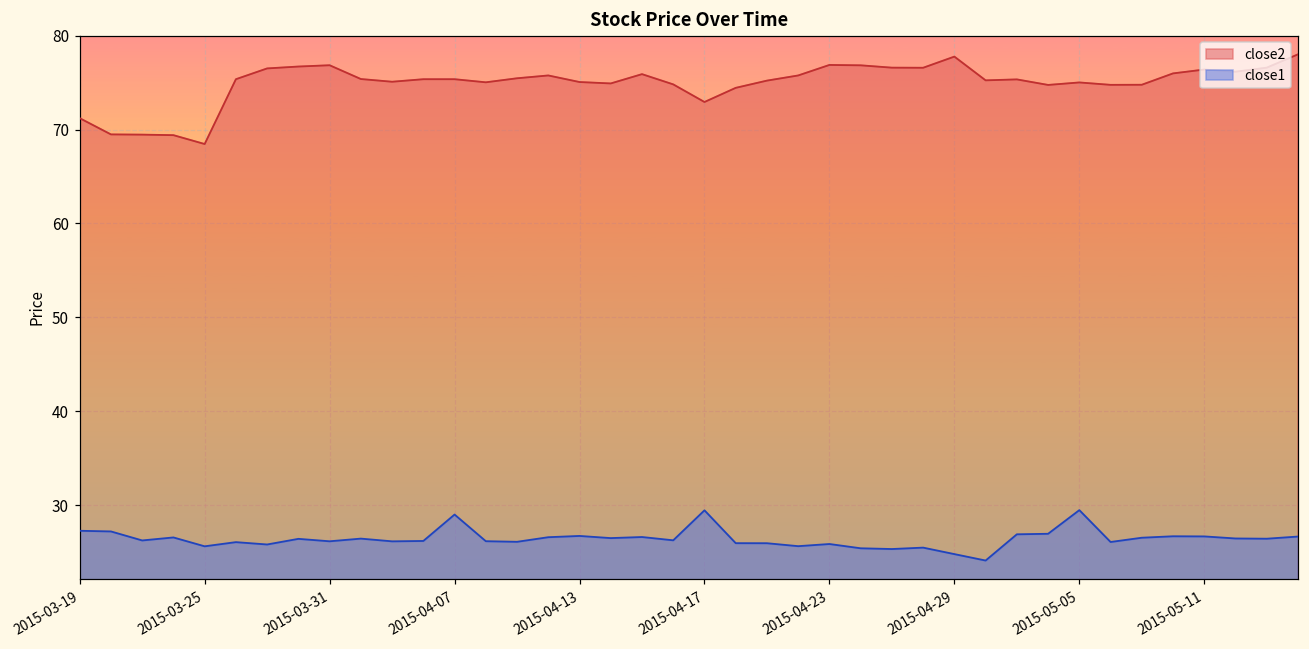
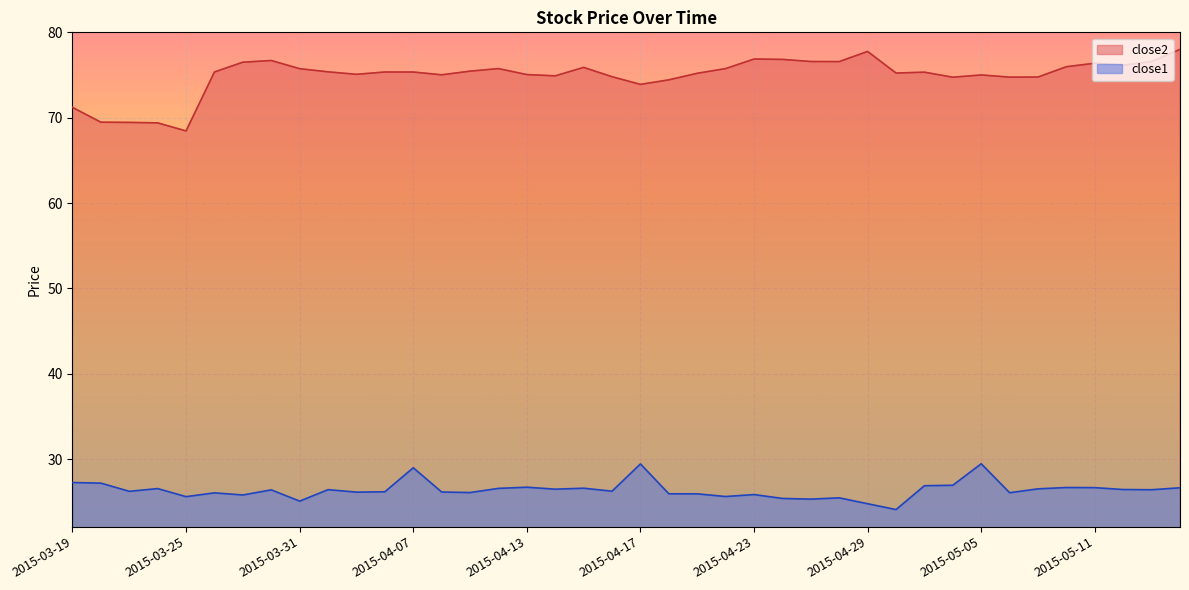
  {
    "close2": {
      "2015-03-19": 71,
      "2015-03-25": 68,
-     "2015-03-31": 77,
+     "2015-03-31": 76,
      "2015-04-07": 75,
      "2015-04-13": 75,
-     "2015-04-17": 73,
+     "2015-04-17": 74,
      "2015-04-23": 77,
      "2015-04-29": 78,
      "2015-05-05": 75
    },
    "close1": {
      "2015-03-19": 27,
      "2015-03-25": 26,
-     "2015-03-31": 26,
+     "2015-03-31": 25,
      "2015-04-07": 29,
      "2015-04-13": 27,
      "2015-04-17": 29,
      "2015-04-23": 26,
      "2015-04-29": 25,
      "2015-05-05": 29,
      "2015-05-11": 27
    }
  }
